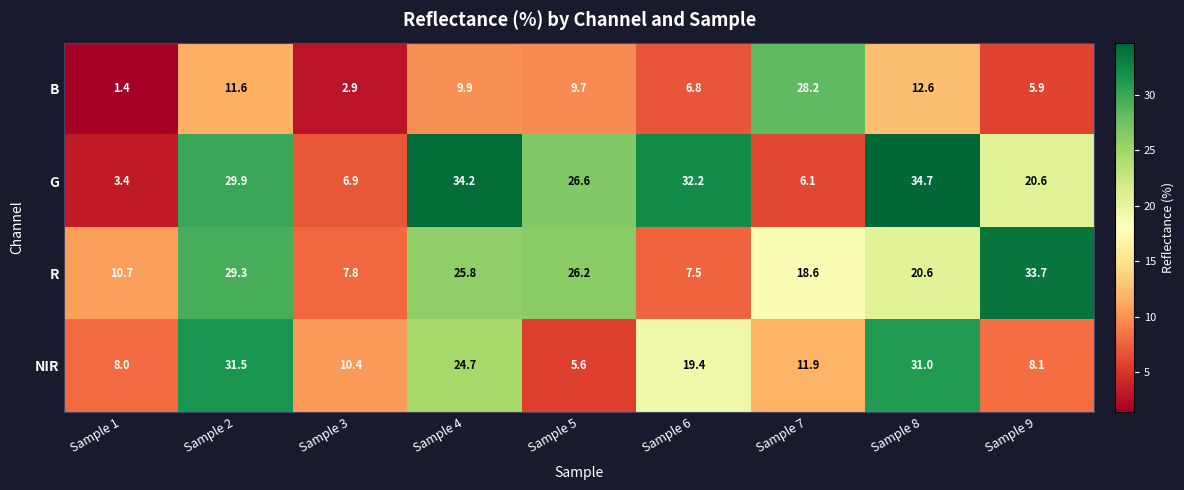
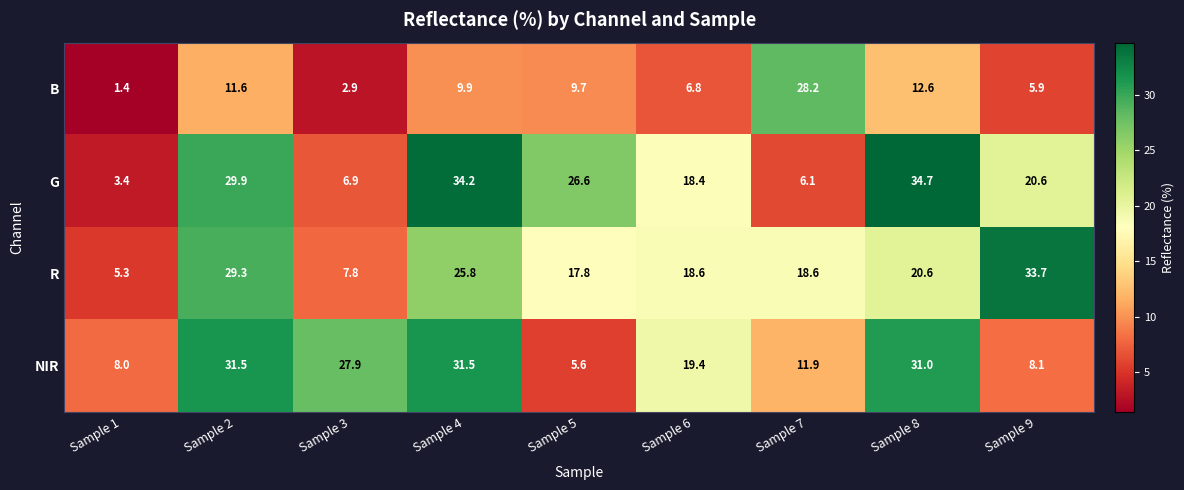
  {
    "B": {
      "Sample 1": 1.4,
      "Sample 2": 11.6,
      "Sample 3": 2.9,
      "Sample 4": 9.9,
      "Sample 5": 9.7,
      "Sample 6": 6.8,
      "Sample 7": 28.2,
      "Sample 8": 12.6,
      "Sample 9": 5.9
    },
    "G": {
      "Sample 1": 3.4,
      "Sample 2": 29.9,
      "Sample 3": 6.9,
      "Sample 4": 34.2,
      "Sample 5": 26.6,
-     "Sample 6": 32.2,
+     "Sample 6": 18.4,
      "Sample 7": 6.1,
      "Sample 8": 34.7,
      "Sample 9": 20.6
    },
    "R": {
-     "Sample 1": 10.7,
+     "Sample 1": 5.3,
      "Sample 2": 29.3,
      "Sample 3": 7.8,
      "Sample 4": 25.8,
-     "Sample 5": 26.2,
-     "Sample 6": 7.5,
+     "Sample 5": 17.8,
+     "Sample 6": 18.6,
      "Sample 7": 18.6,
      "Sample 8": 20.6,
      "Sample 9": 33.7
    },
    "NIR": {
      "Sample 1": 8.0,
      "Sample 2": 31.5,
-     "Sample 3": 10.4,
-     "Sample 4": 24.7,
+     "Sample 3": 27.9,
+     "Sample 4": 31.5,
      "Sample 5": 5.6,
      "Sample 6": 19.4,
      "Sample 7": 11.9,
      "Sample 8": 31.0,
      "Sample 9": 8.1
    }
  }
